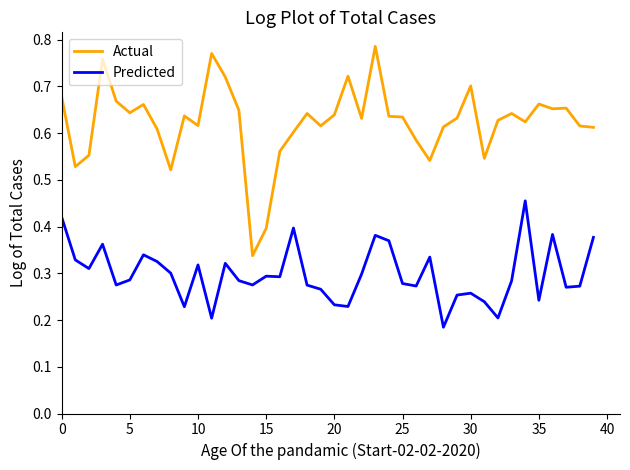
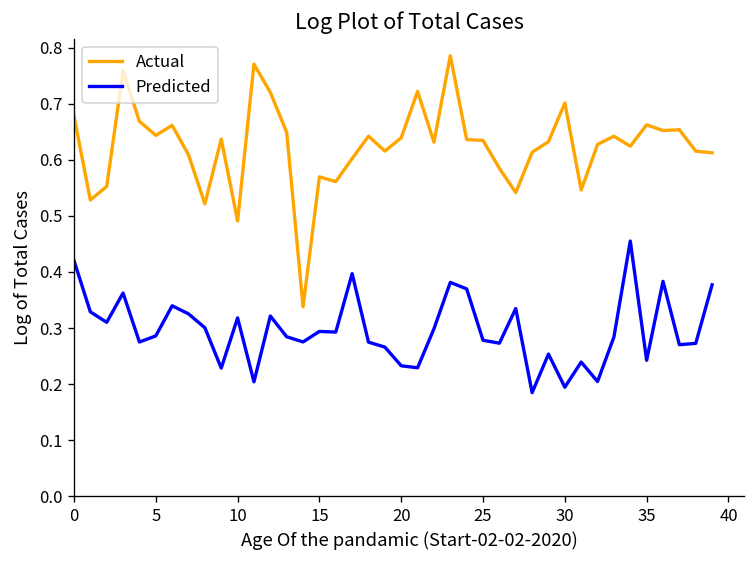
  {
    "Actual": {
      "0": 0.68,
      "5": 0.64,
-     "10": 0.62,
-     "15": 0.40,
+     "10": 0.49,
+     "15": 0.57,
      "20": 0.64,
      "25": 0.63,
      "30": 0.70,
      "35": 0.66
    },
    "Predicted": {
      "0": 0.42,
      "5": 0.29,
      "10": 0.32,
      "15": 0.29,
      "20": 0.23,
      "25": 0.28,
-     "30": 0.26,
+     "30": 0.19,
      "35": 0.24
    }
  }
